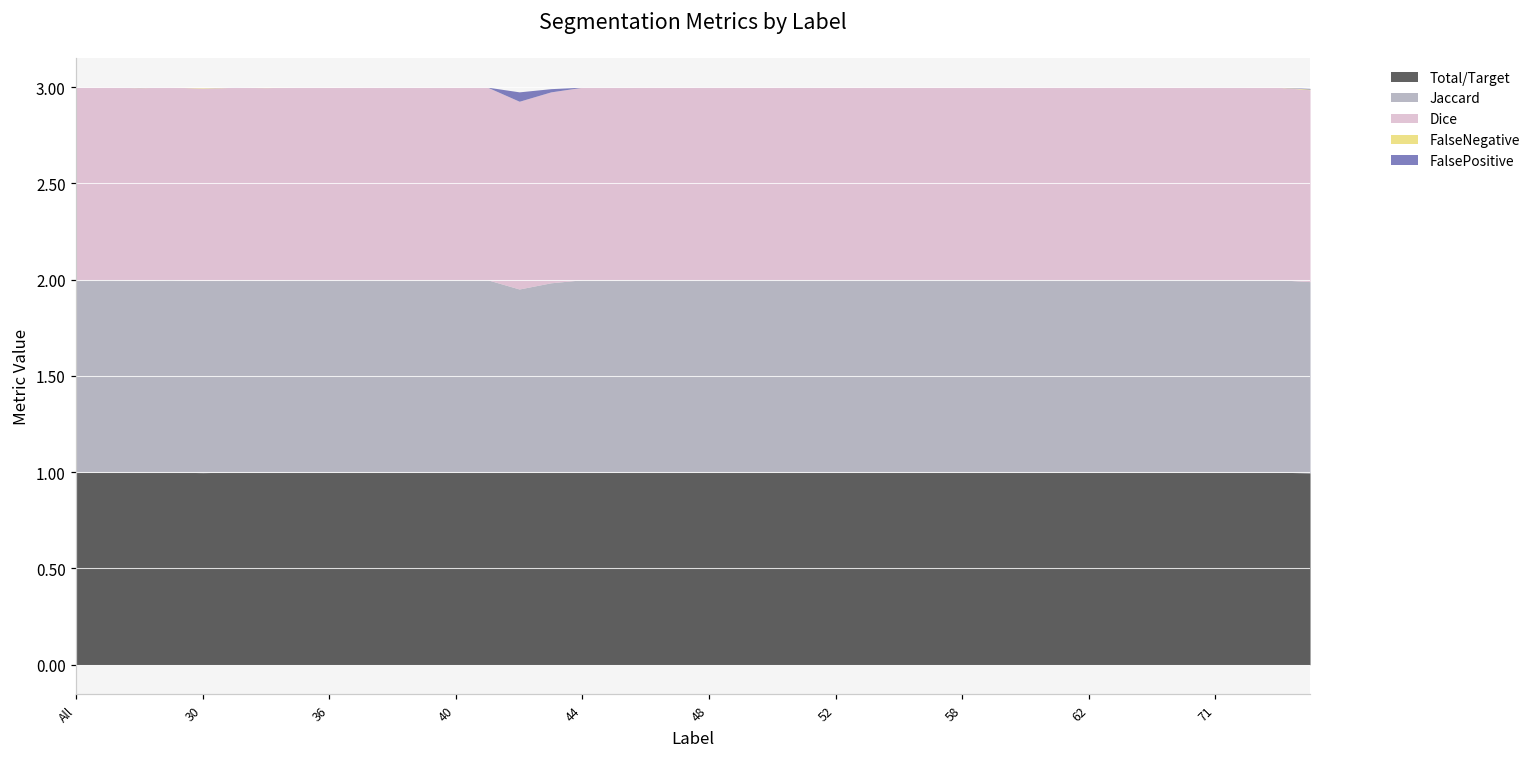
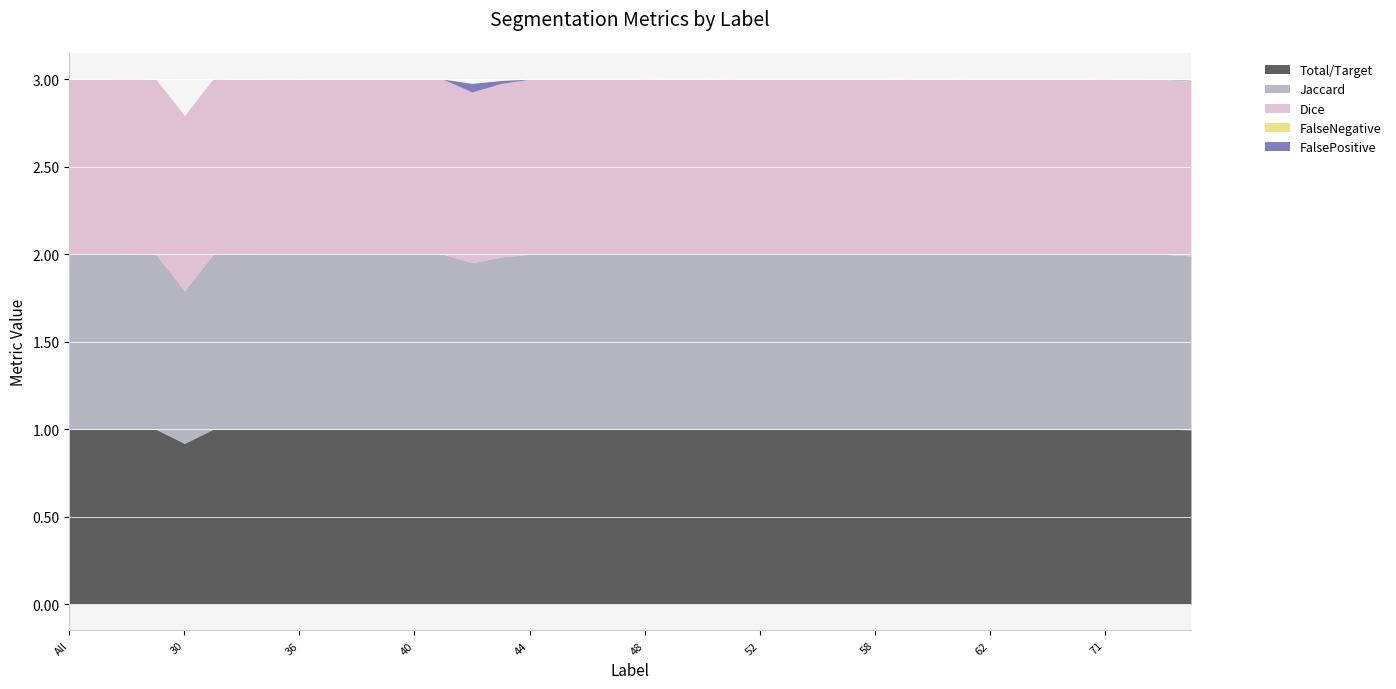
  {
    "Total/Target": {
      "All": 1.00,
-     "30": 1.00,
+     "30": 0.92,
      "36": 1.00,
      "40": 1.00,
      "44": 1.00,
      "48": 1.00,
      "52": 1.00,
      "58": 1.00,
      "62": 1.00,
      "71": 1.00
    },
    "Jaccard": {
      "All": 1.00,
-     "30": 1.00,
+     "30": 0.87,
      "36": 1.00,
      "40": 1.00,
      "44": 1.00,
      "48": 1.00,
      "52": 1.00,
      "58": 1.00,
      "62": 1.00,
      "71": 1.00
    }
  }
